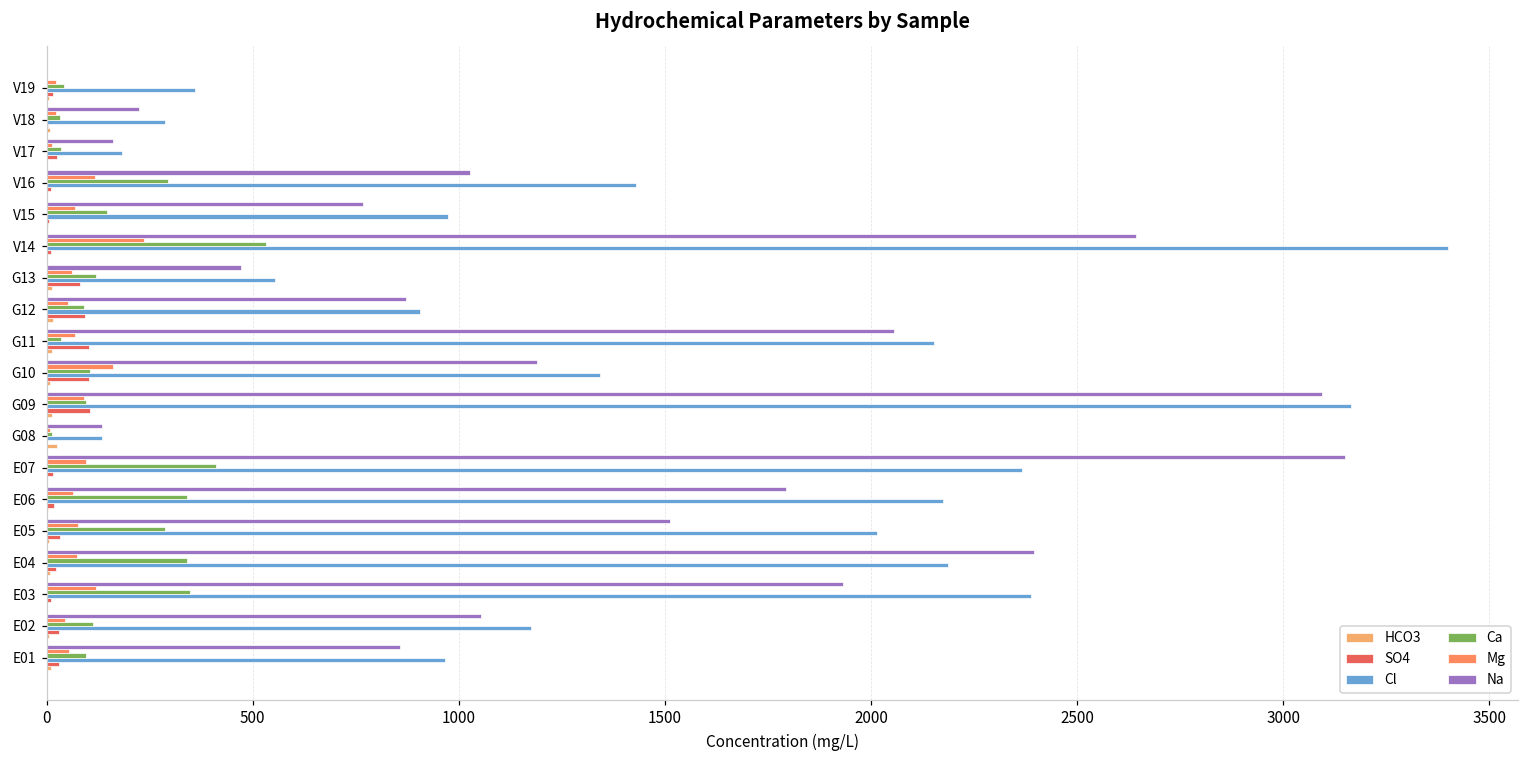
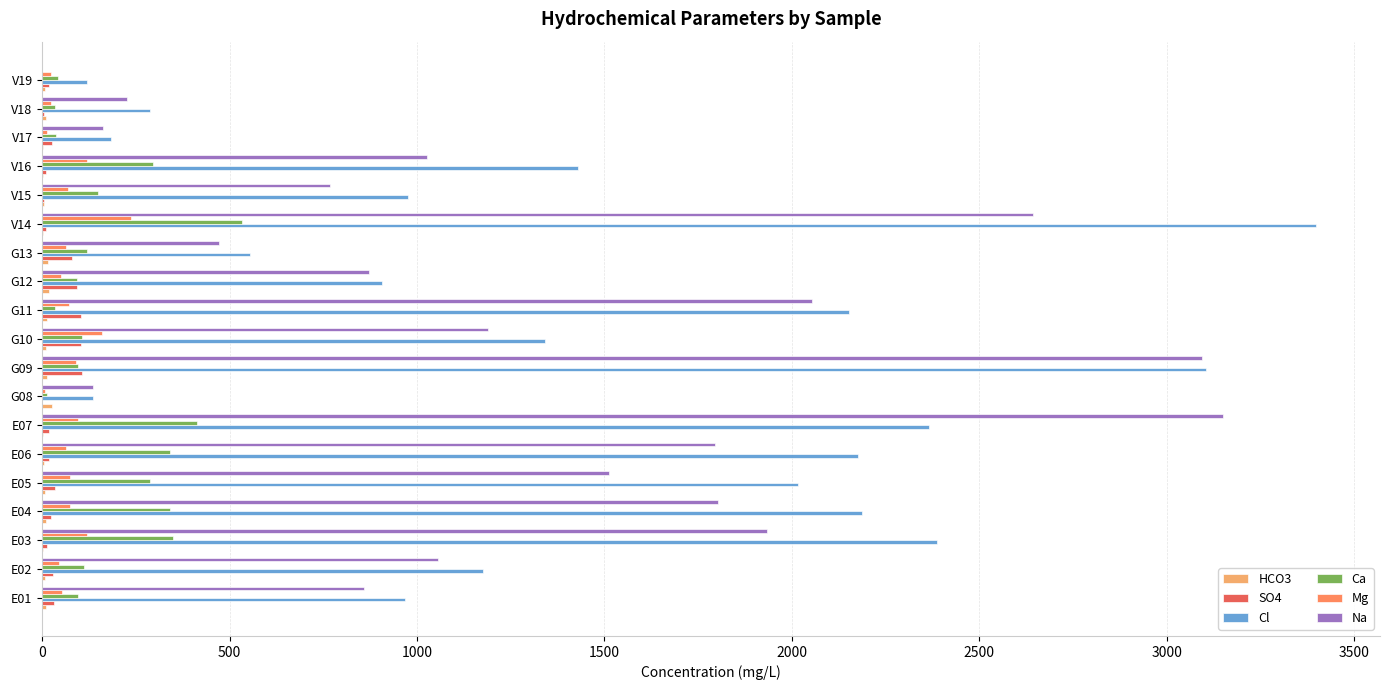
  {
    "Cl": {
-     "V19": 360,
+     "V19": 120,
      "V18": 290,
      "V17": 180,
      "V16": 1430,
      "V15": 970,
      "V14": 3400,
      "G13": 550,
      "G12": 910,
      "G11": 2150,
      "G10": 1340,
-     "G09": 3160,
+     "G09": 3110,
      "G08": 130,
      "E07": 2370,
      "E06": 2180,
      "E05": 2020,
      "E04": 2190,
      "E03": 2390,
      "E02": 1170,
      "E01": 970
    },
    "Ca": {
      "V19": 40,
      "V18": 30,
      "V17": 40,
      "V16": 300,
      "V15": 150,
      "V14": 530,
      "G13": 120,
      "G12": 90,
      "G11": 40,
      "G10": 100,
      "G09": 100,
      "G08": 10,
      "E07": 410,
      "E06": 340,
      "E05": 290,
      "E04": 340,
      "E03": 350,
      "E02": 110,
      "E01": 100
    },
    "Na": {
      "V19": 0,
      "V18": 230,
      "V17": 160,
      "V16": 1030,
      "V15": 770,
      "V14": 2640,
      "G13": 470,
      "G12": 870,
      "G11": 2050,
      "G10": 1190,
      "G09": 3090,
      "G08": 130,
      "E07": 3150,
      "E06": 1790,
      "E05": 1510,
-     "E04": 2390,
+     "E04": 1800,
      "E03": 1930,
      "E02": 1050,
      "E01": 860
    }
  }
